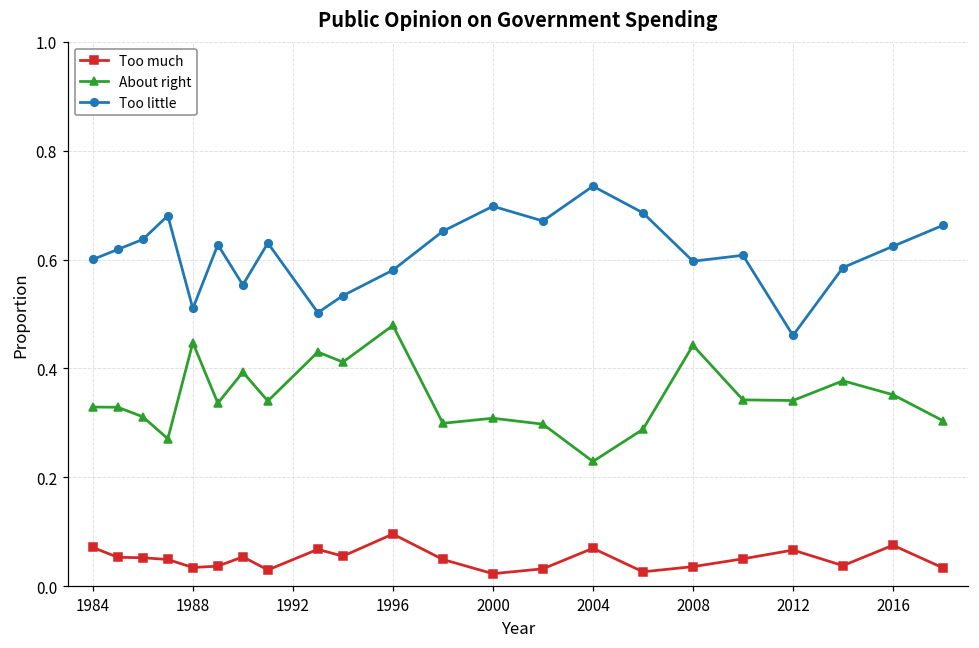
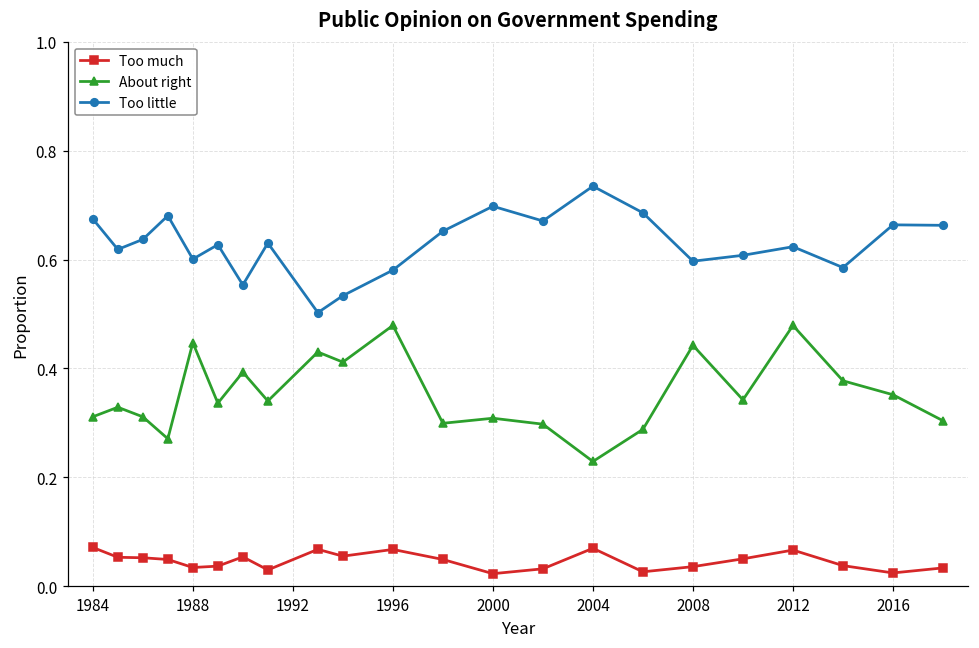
  {
    "Too much": {
      "1984": 0.07,
      "1988": 0.03,
-     "1996": 0.10,
+     "1996": 0.07,
      "2000": 0.02,
      "2004": 0.07,
      "2008": 0.04,
      "2012": 0.07,
-     "2016": 0.08
+     "2016": 0.02
    },
    "About right": {
-     "1984": 0.33,
+     "1984": 0.31,
      "1988": 0.45,
      "1996": 0.48,
      "2000": 0.31,
      "2004": 0.23,
      "2008": 0.44,
-     "2012": 0.34,
+     "2012": 0.48,
      "2016": 0.35
    },
    "Too little": {
-     "1984": 0.60,
-     "1988": 0.51,
+     "1984": 0.67,
+     "1988": 0.60,
      "1996": 0.58,
      "2000": 0.70,
      "2004": 0.73,
      "2008": 0.60,
-     "2012": 0.46,
-     "2016": 0.62
+     "2012": 0.62,
+     "2016": 0.66
    }
  }
